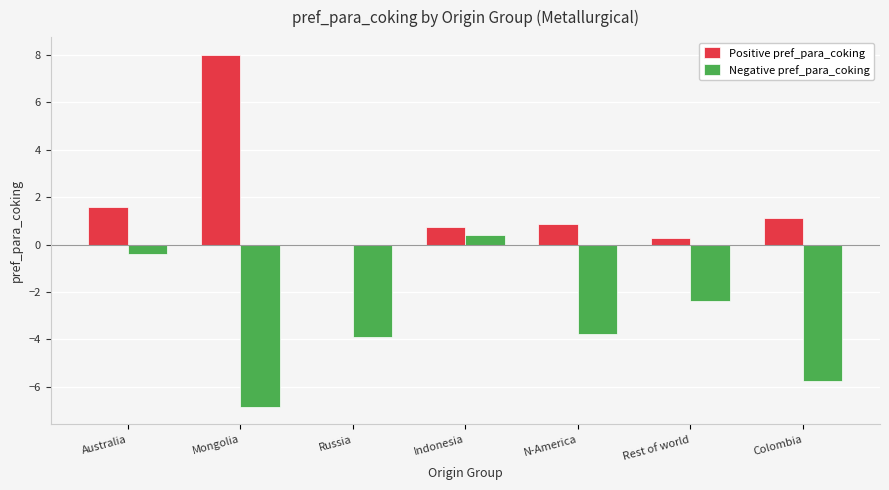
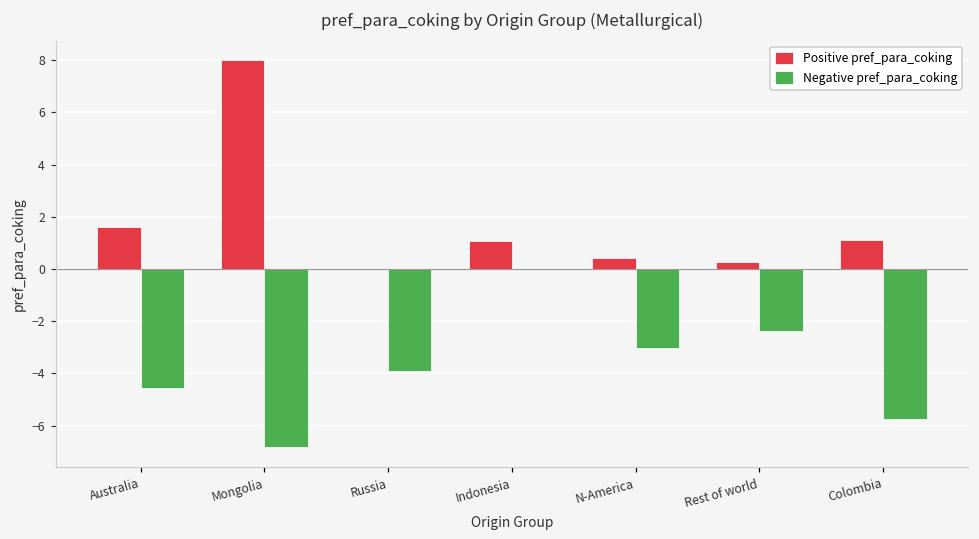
  {
    "Positive pref_para_coking": {
      "Australia": 1.6,
      "Mongolia": 8.0,
      "Russia": 0.0,
-     "Indonesia": 0.7,
-     "N-America": 0.9,
+     "Indonesia": 1.1,
+     "N-America": 0.4,
      "Rest of world": 0.3,
      "Colombia": 1.1
    },
    "Negative pref_para_coking": {
-     "Australia": -0.4,
+     "Australia": -4.5,
      "Mongolia": -6.8,
      "Russia": -3.9,
-     "Indonesia": 0.4,
-     "N-America": -3.8,
+     "Indonesia": 0.0,
+     "N-America": -3.0,
      "Rest of world": -2.4,
      "Colombia": -5.8
    }
  }
